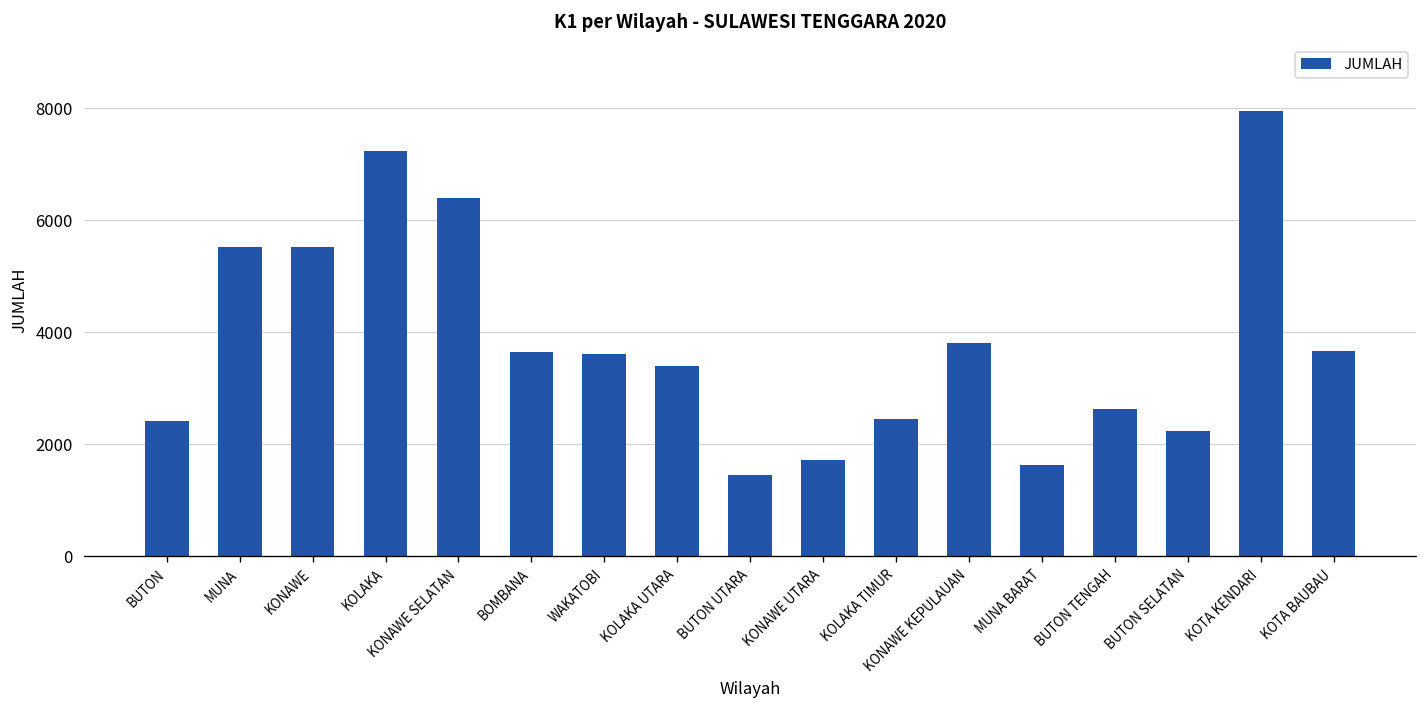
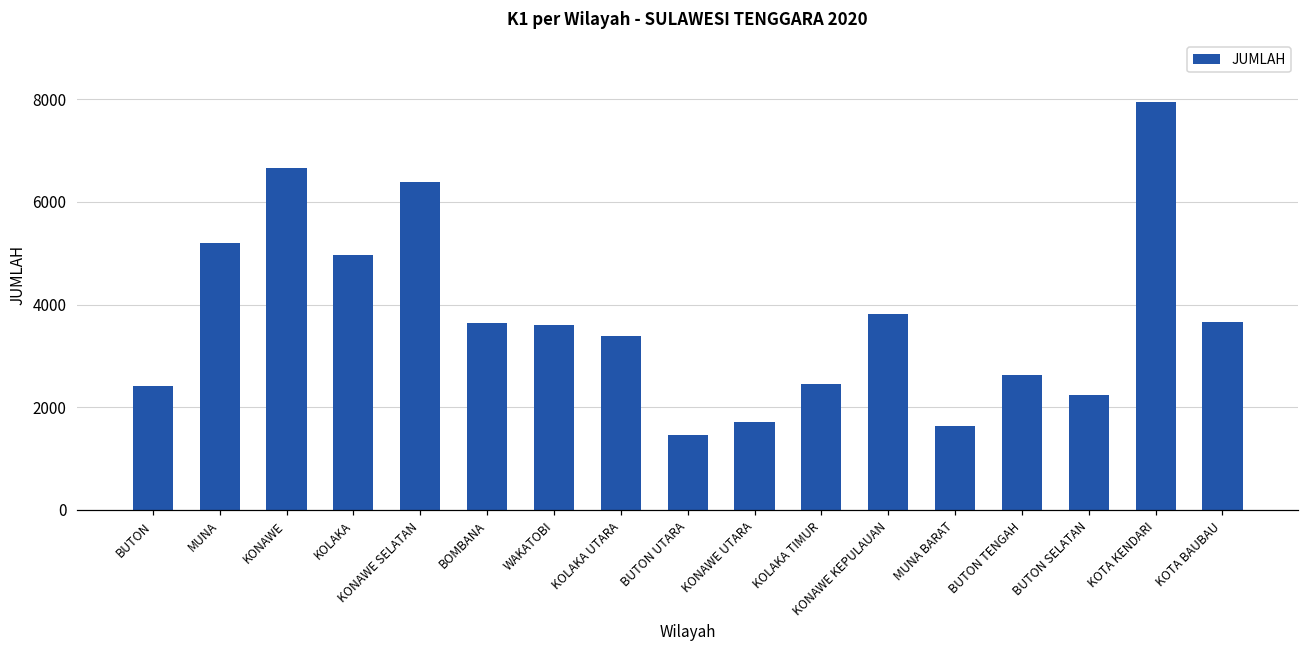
  {
    "BUTON": 2400,
-   "MUNA": 5500,
-   "KONAWE": 5500,
-   "KOLAKA": 7200,
+   "MUNA": 5200,
+   "KONAWE": 6700,
+   "KOLAKA": 5000,
    "KONAWE SELATAN": 6400,
    "BOMBANA": 3600,
    "WAKATOBI": 3600,
    "KOLAKA UTARA": 3400,
    "BUTON UTARA": 1500,
    "KONAWE UTARA": 1700,
    "KOLAKA TIMUR": 2400,
    "KONAWE KEPULAUAN": 3800,
    "MUNA BARAT": 1600,
    "BUTON TENGAH": 2600,
    "BUTON SELATAN": 2200,
    "KOTA KENDARI": 8000,
    "KOTA BAUBAU": 3700
  }
